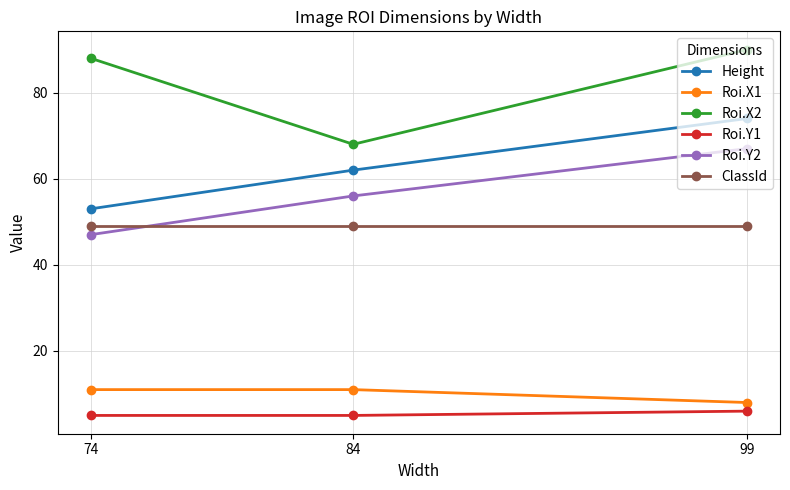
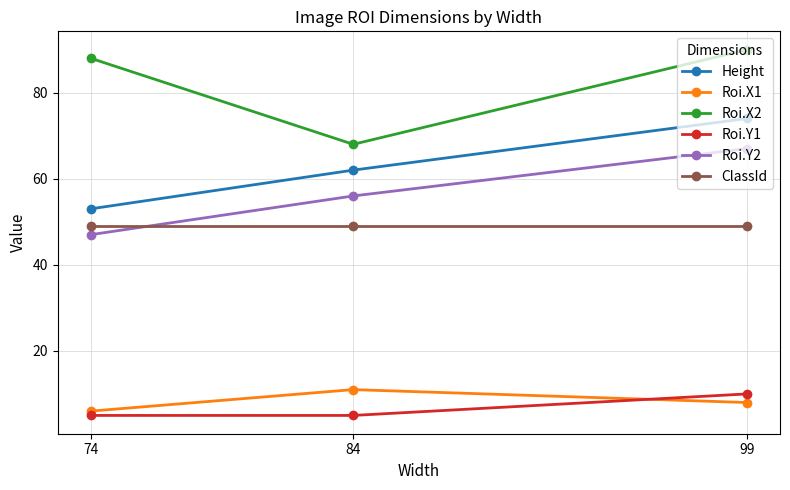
  {
    "Height": {
      "74": 53,
      "84": 62
    },
    "Roi.X1": {
-     "74": 11,
+     "74": 6,
      "84": 11,
      "99": 8
    },
    "Roi.X2": {
      "74": 88,
      "84": 68
    },
    "Roi.Y1": {
      "74": 5,
      "84": 5,
-     "99": 6
+     "99": 10
    },
    "Roi.Y2": {
      "74": 47,
      "84": 56
    },
    "ClassId": {
      "74": 49,
      "84": 49,
      "99": 49
    }
  }
